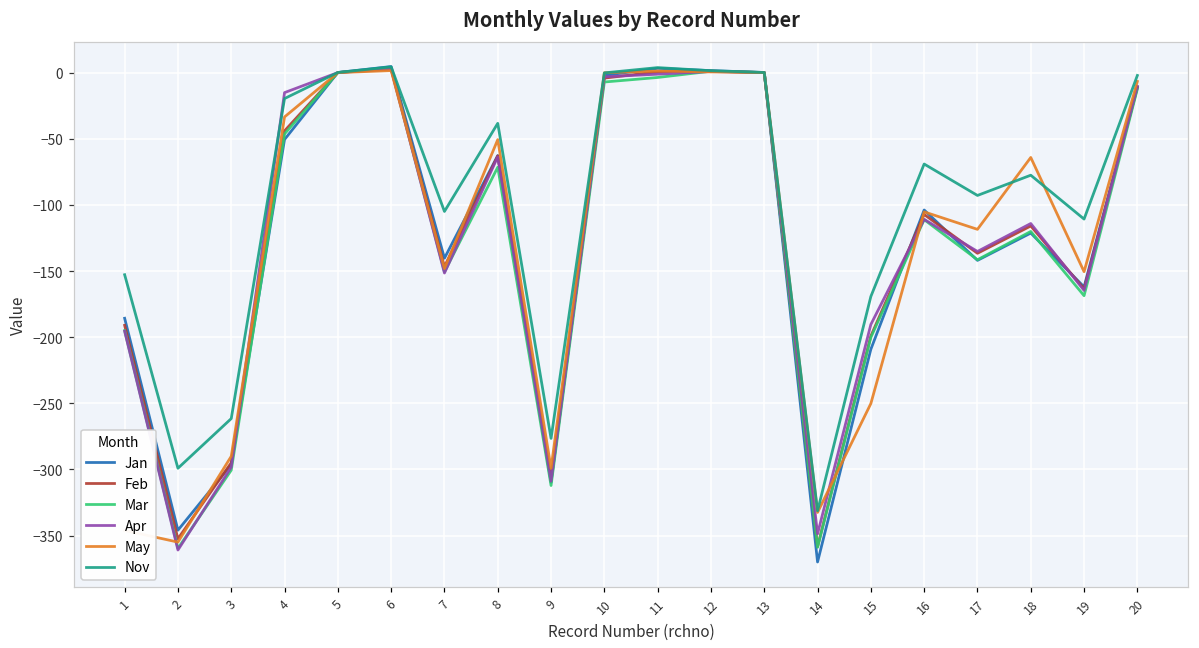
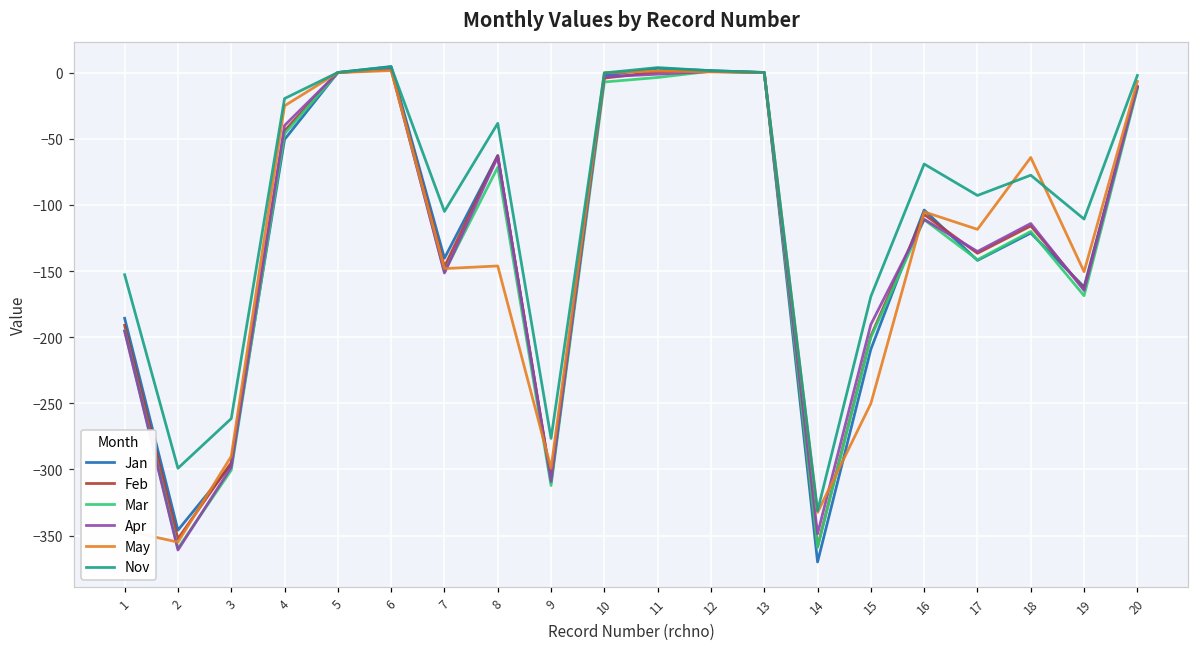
  {
    "Jan": {
      "1": -186,
      "2": -346,
      "4": -50,
      "7": -140,
      "14": -370,
      "15": -209
    },
    "Feb": {
      "1": -191,
      "2": -352,
      "4": -44
    },
    "Apr": {
-     "4": -15,
+     "4": -40,
      "14": -349,
      "15": -190
    },
    "May": {
      "2": -355,
      "3": -290,
-     "4": -33,
-     "8": -51,
+     "4": -25,
+     "8": -146,
      "9": -299,
      "15": -250,
      "17": -118,
      "18": -64,
      "19": -150,
      "20": -7
    }
  }
